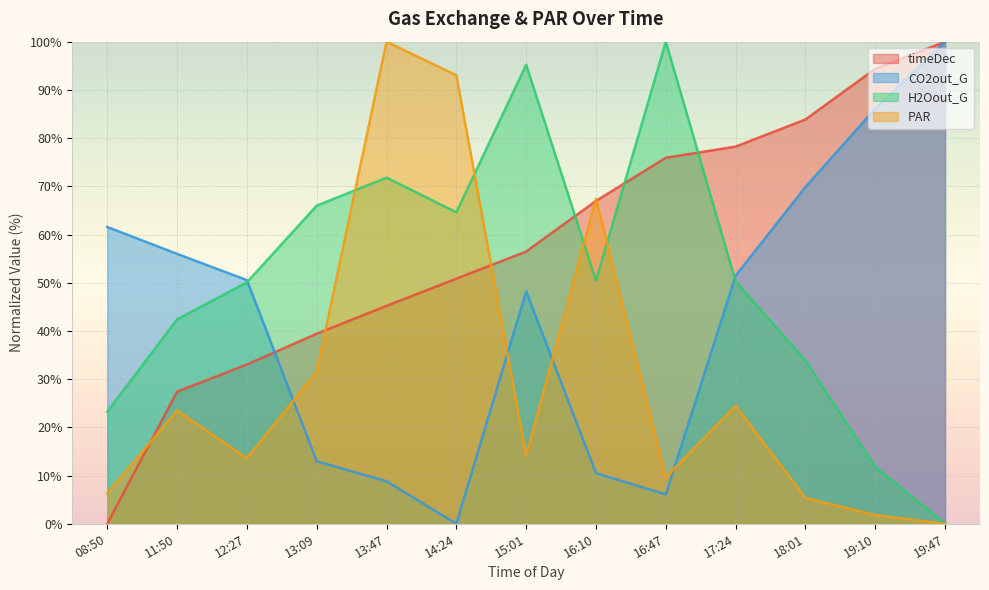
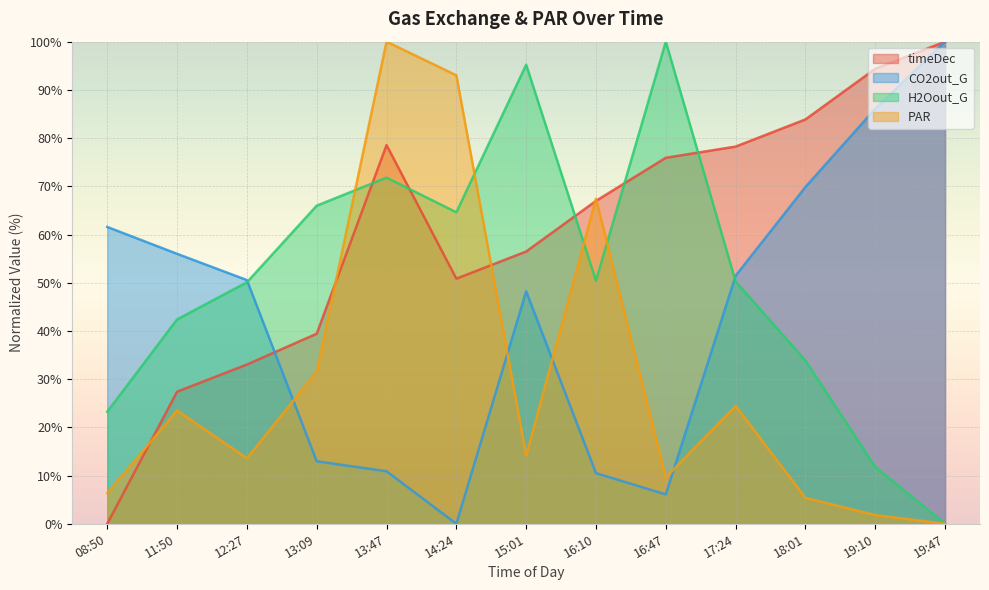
  {
    "timeDec": {
      "08:50": "0%",
      "11:50": "27%",
      "12:27": "33%",
      "13:09": "39%",
-     "13:47": "45%",
+     "13:47": "79%",
      "14:24": "51%",
      "15:01": "56%",
      "16:47": "76%",
      "17:24": "78%",
      "18:01": "84%"
    },
    "CO2out_G": {
      "08:50": "62%",
      "11:50": "56%",
      "13:09": "13%",
-     "13:47": "9%",
+     "13:47": "11%",
      "14:24": "0%",
      "15:01": "48%",
      "16:10": "10%",
      "16:47": "6%",
      "17:24": "51%",
      "18:01": "70%"
    },
    "H2Oout_G": {
      "08:50": "23%",
      "11:50": "42%",
      "13:09": "66%",
      "13:47": "72%",
      "14:24": "65%",
      "15:01": "95%",
      "16:10": "50%",
      "16:47": "100%",
      "17:24": "50%",
      "18:01": "34%",
      "19:10": "12%"
    },
    "PAR": {
      "08:50": "6%",
      "11:50": "24%",
      "12:27": "14%",
      "13:09": "32%",
      "13:47": "100%",
      "14:24": "93%",
      "15:01": "14%",
      "16:47": "10%",
      "17:24": "24%",
      "18:01": "5%",
      "19:10": "2%"
    }
  }
